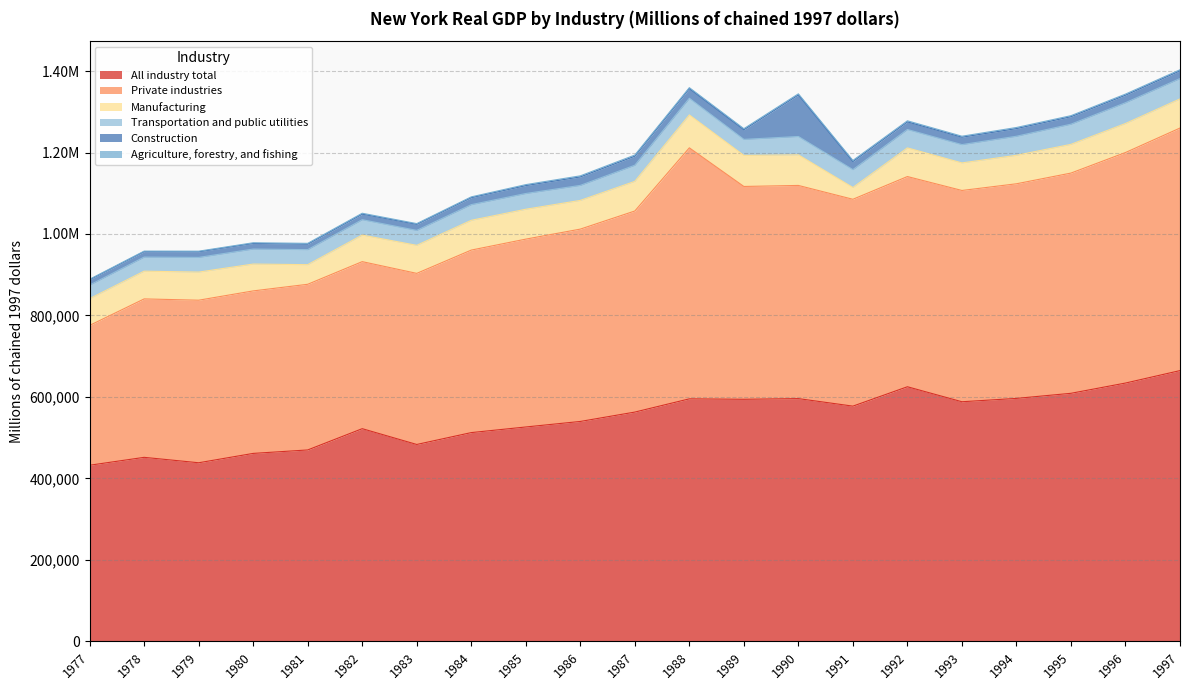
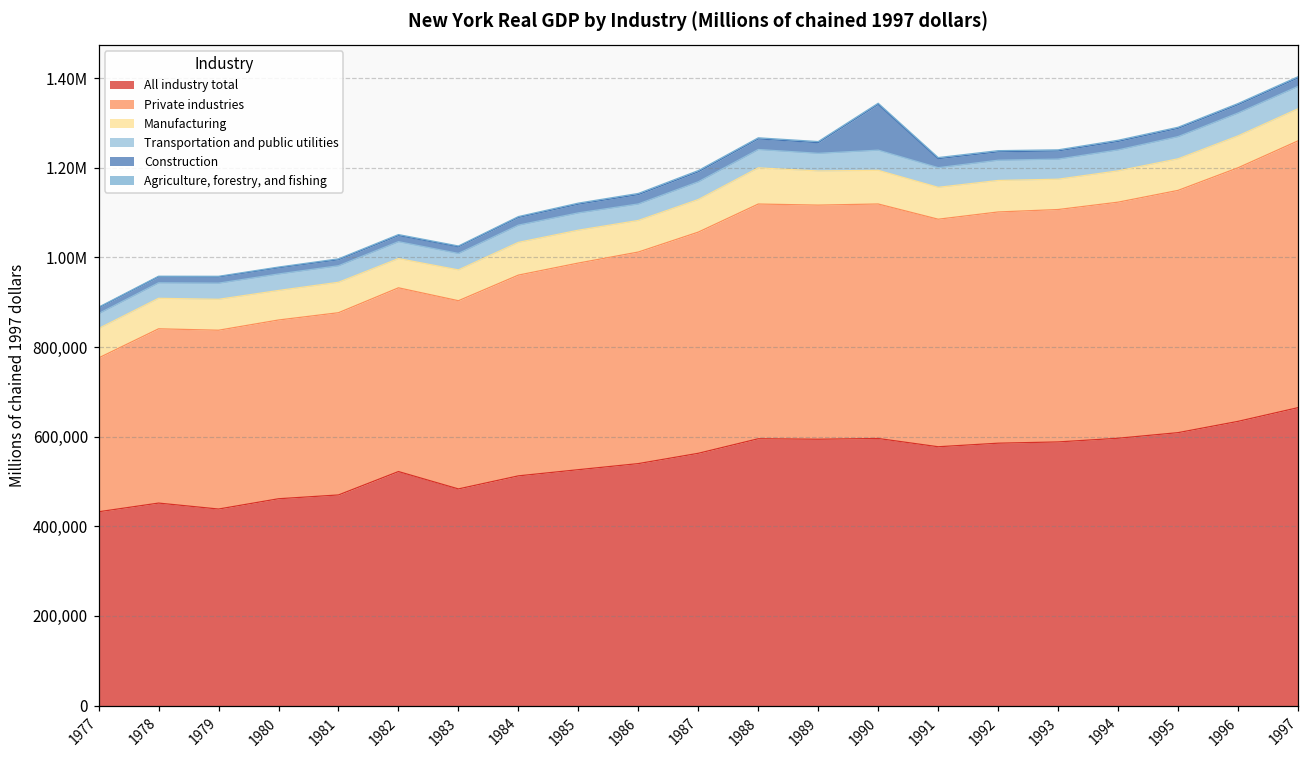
  {
    "All industry total": {
      "1977": "430,000",
      "1978": "450,000",
      "1979": "440,000",
      "1980": "460,000",
      "1981": "470,000",
      "1982": "520,000",
      "1983": "480,000",
      "1984": "510,000",
      "1985": "530,000",
      "1986": "540,000",
      "1987": "560,000",
      "1988": "600,000",
      "1989": "590,000",
      "1990": "600,000",
      "1991": "580,000",
-     "1992": "630,000",
+     "1992": "590,000",
      "1993": "590,000",
      "1994": "600,000",
      "1995": "610,000",
      "1996": "630,000",
      "1997": "660,000"
    },
    "Private industries": {
      "1977": "340,000",
      "1978": "390,000",
      "1979": "400,000",
      "1980": "400,000",
      "1981": "410,000",
      "1982": "410,000",
      "1983": "420,000",
      "1984": "450,000",
      "1985": "460,000",
      "1986": "470,000",
      "1987": "490,000",
-     "1988": "620,000",
+     "1988": "520,000",
      "1989": "520,000",
      "1990": "520,000",
      "1991": "510,000",
      "1992": "520,000",
      "1993": "520,000",
      "1994": "530,000",
      "1995": "540,000",
      "1996": "570,000",
      "1997": "600,000"
    },
    "Manufacturing": {
      "1977": "70,000",
      "1978": "70,000",
      "1979": "70,000",
      "1980": "70,000",
-     "1981": "50,000",
+     "1981": "70,000",
      "1982": "70,000",
      "1983": "70,000",
      "1984": "70,000",
      "1985": "70,000",
      "1986": "70,000",
      "1987": "70,000",
      "1988": "80,000",
      "1989": "80,000",
      "1990": "80,000",
-     "1991": "30,000",
+     "1991": "70,000",
      "1992": "70,000",
      "1993": "70,000",
      "1994": "70,000",
      "1995": "70,000",
      "1996": "70,000",
      "1997": "70,000"
    }
  }
